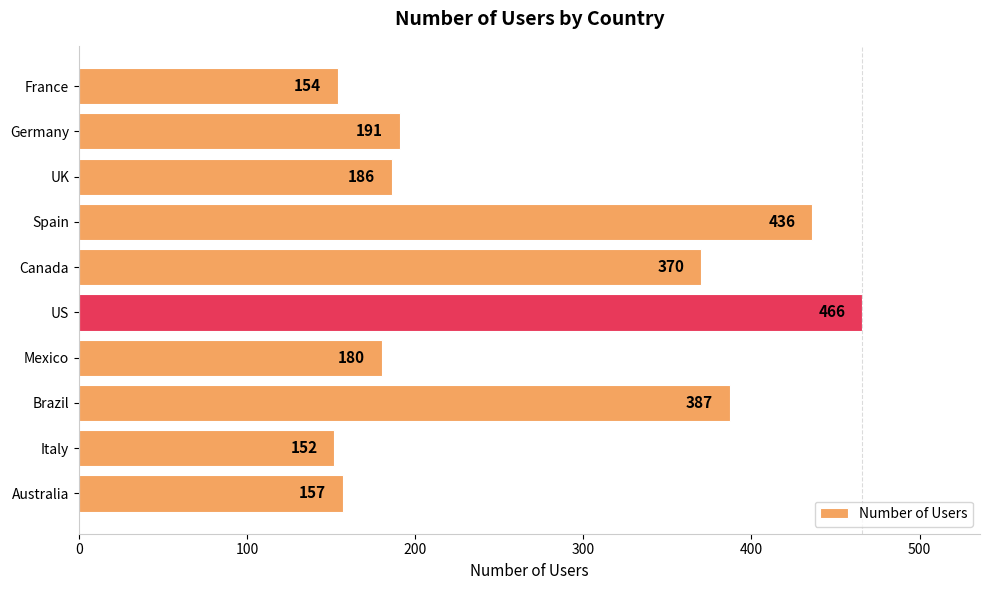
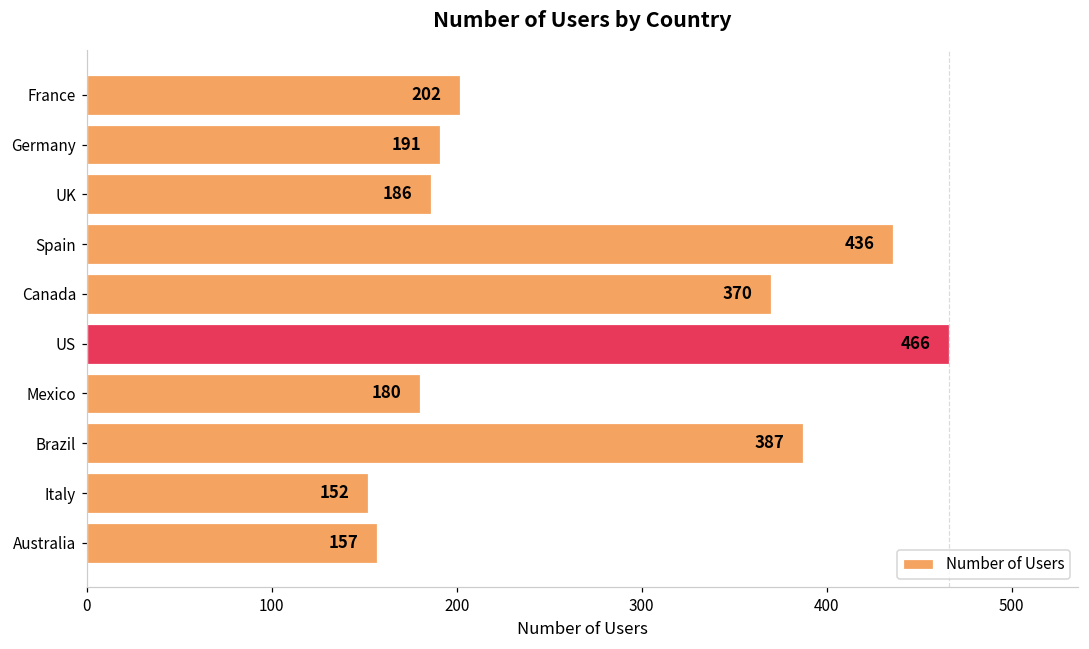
  {
-   "France": 154,
+   "France": 202,
    "Germany": 191,
    "UK": 186,
    "Spain": 436,
    "Canada": 370,
    "US": 466,
    "Mexico": 180,
    "Brazil": 387,
    "Italy": 152,
    "Australia": 157
  }
